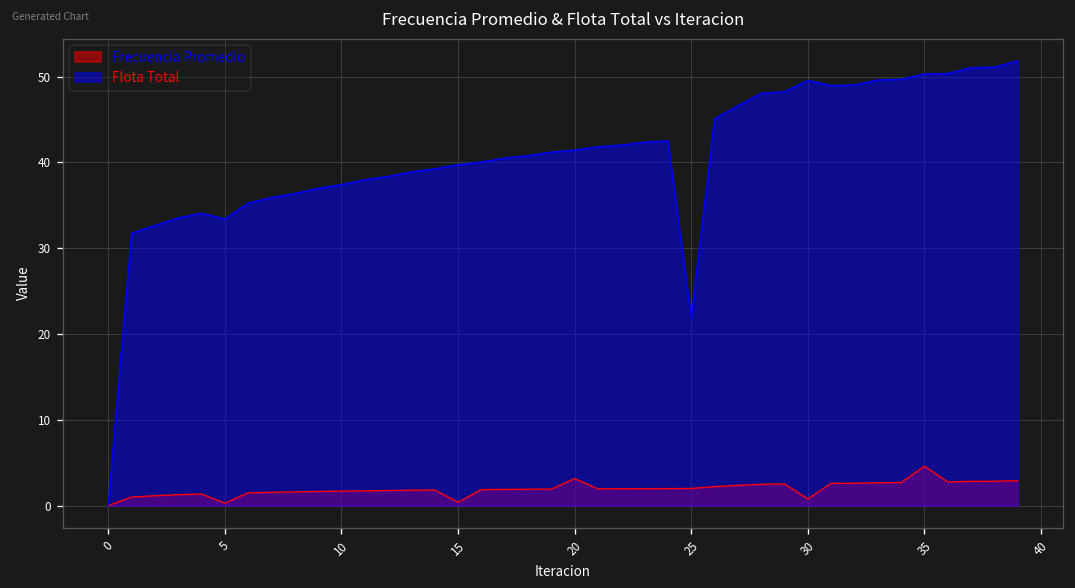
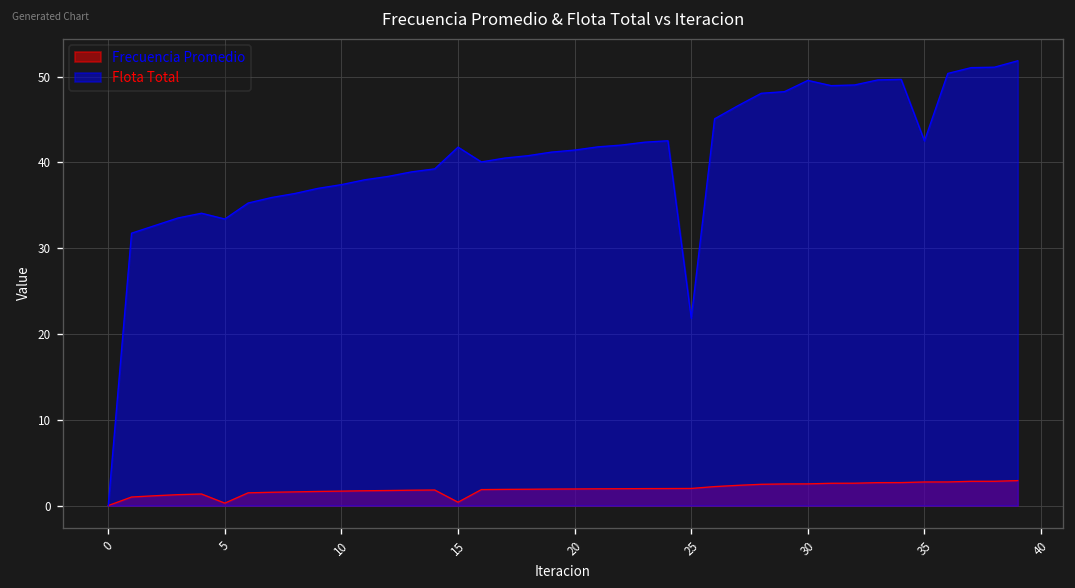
  {
    "Frecuencia Promedio": {
      "5": 0,
      "10": 2,
      "15": 0,
-     "20": 3,
+     "20": 2,
      "25": 2,
-     "30": 1,
-     "35": 5
+     "30": 3,
+     "35": 3
    },
    "Flota Total": {
      "5": 33,
      "10": 37,
-     "15": 40,
+     "15": 42,
      "20": 41,
      "25": 22,
      "30": 50,
-     "35": 50
+     "35": 42
    }
  }
